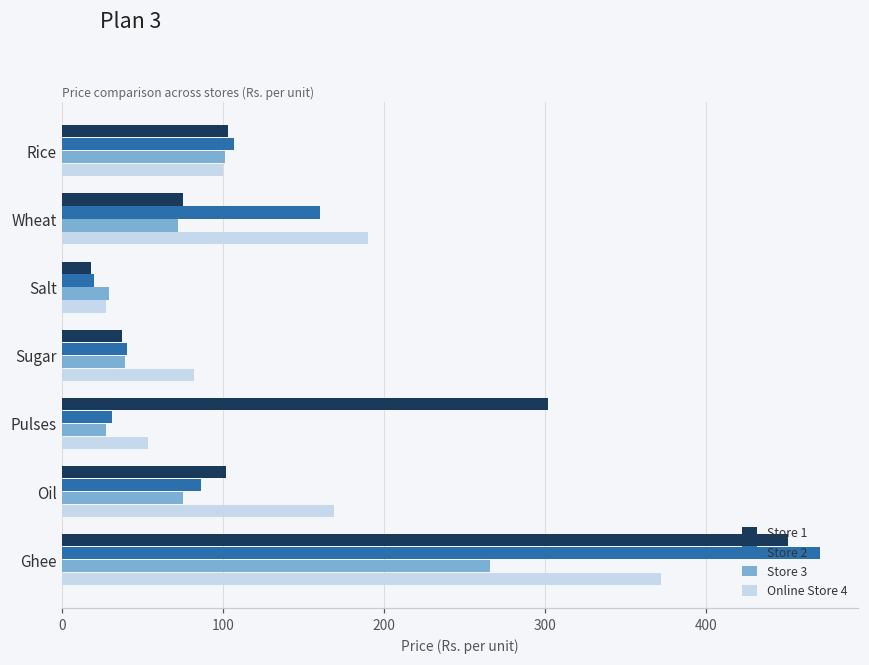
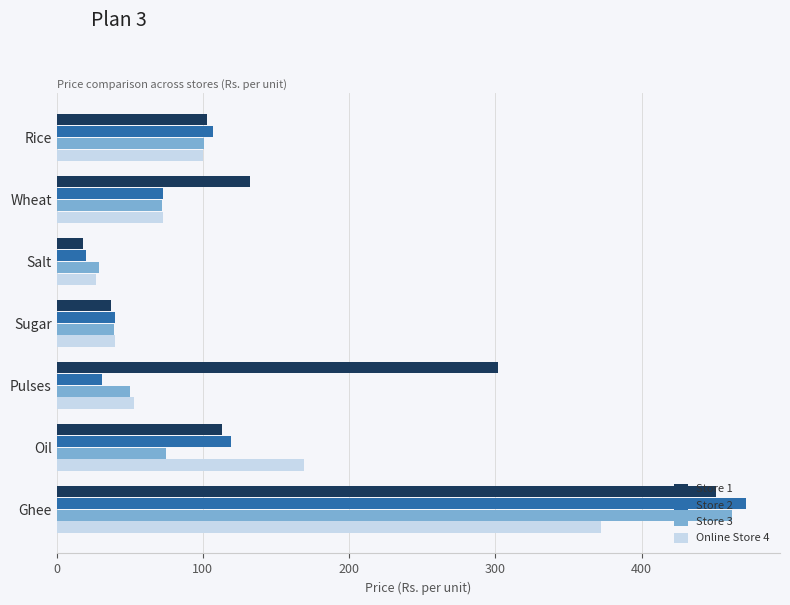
  {
    "Store 1": {
      "Rice": 103,
-     "Wheat": 75,
+     "Wheat": 132,
      "Salt": 18,
      "Sugar": 37,
      "Pulses": 302,
-     "Oil": 102,
+     "Oil": 113,
      "Ghee": 451
    },
    "Store 2": {
      "Rice": 107,
-     "Wheat": 160,
+     "Wheat": 73,
      "Salt": 20,
      "Sugar": 40,
      "Pulses": 31,
-     "Oil": 86,
+     "Oil": 119,
      "Ghee": 471
    },
    "Store 3": {
      "Rice": 101,
      "Wheat": 72,
      "Salt": 29,
      "Sugar": 39,
-     "Pulses": 27,
+     "Pulses": 50,
      "Oil": 75,
-     "Ghee": 266
+     "Ghee": 462
    },
    "Online Store 4": {
      "Rice": 100,
-     "Wheat": 190,
+     "Wheat": 73,
      "Salt": 27,
-     "Sugar": 82,
+     "Sugar": 40,
      "Pulses": 53,
      "Oil": 169,
      "Ghee": 372
    }
  }
